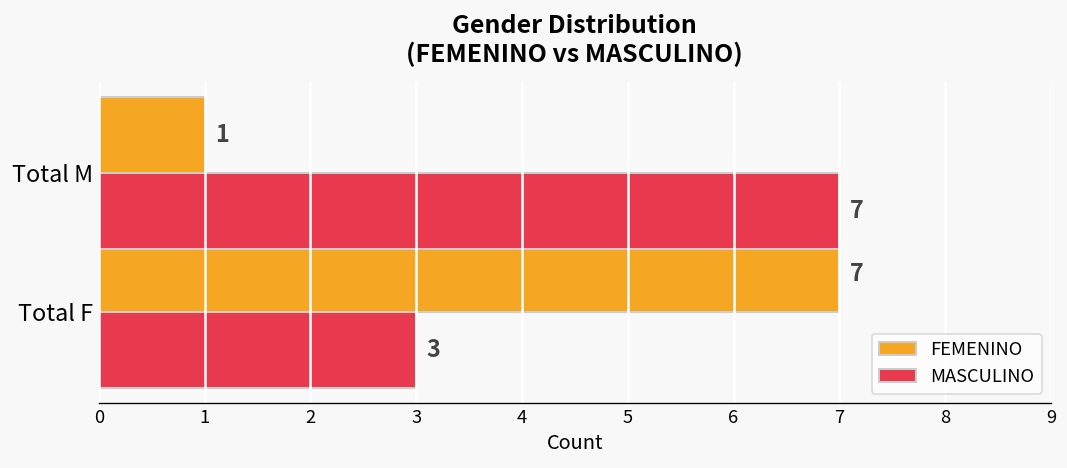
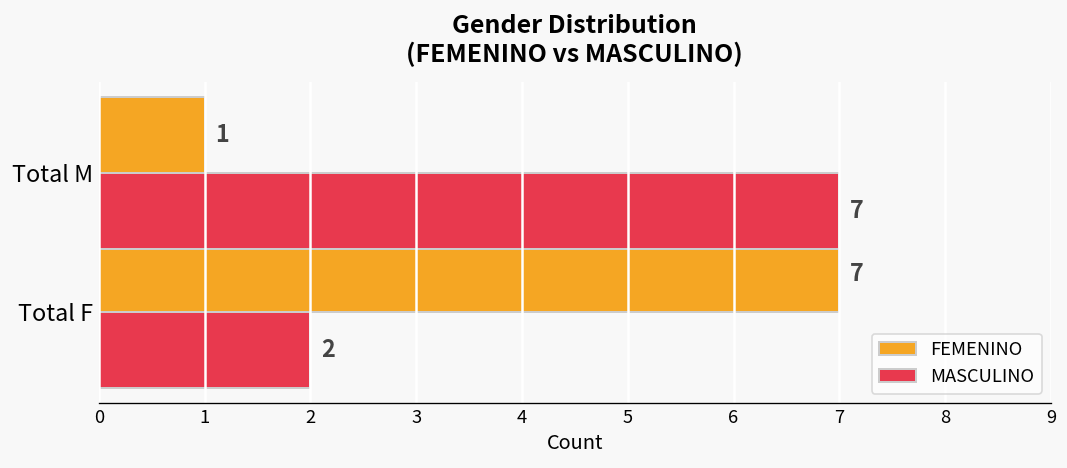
  {
    "FEMENINO": {
      "Total M": 1,
      "Total F": 7
    },
    "MASCULINO": {
      "Total M": 7,
-     "Total F": 3
+     "Total F": 2
    }
  }
